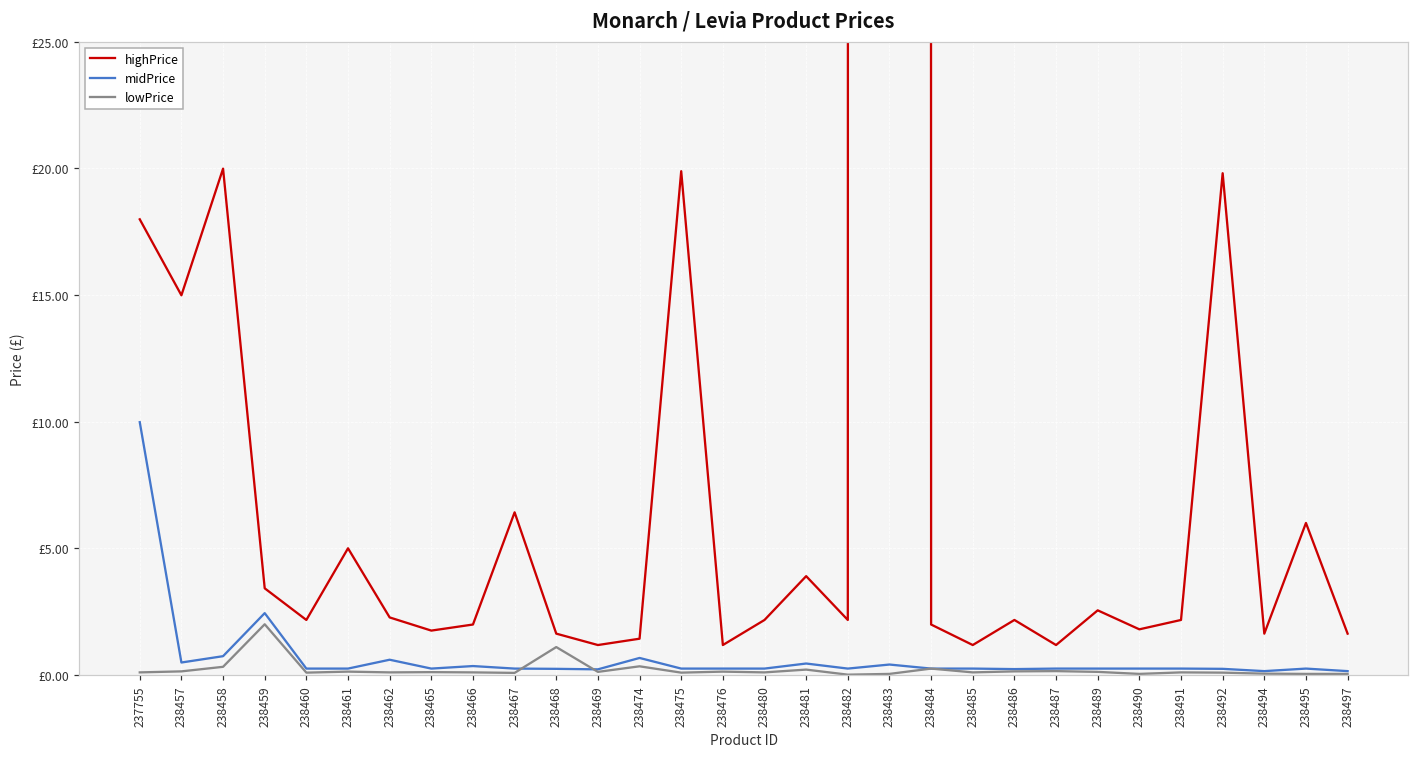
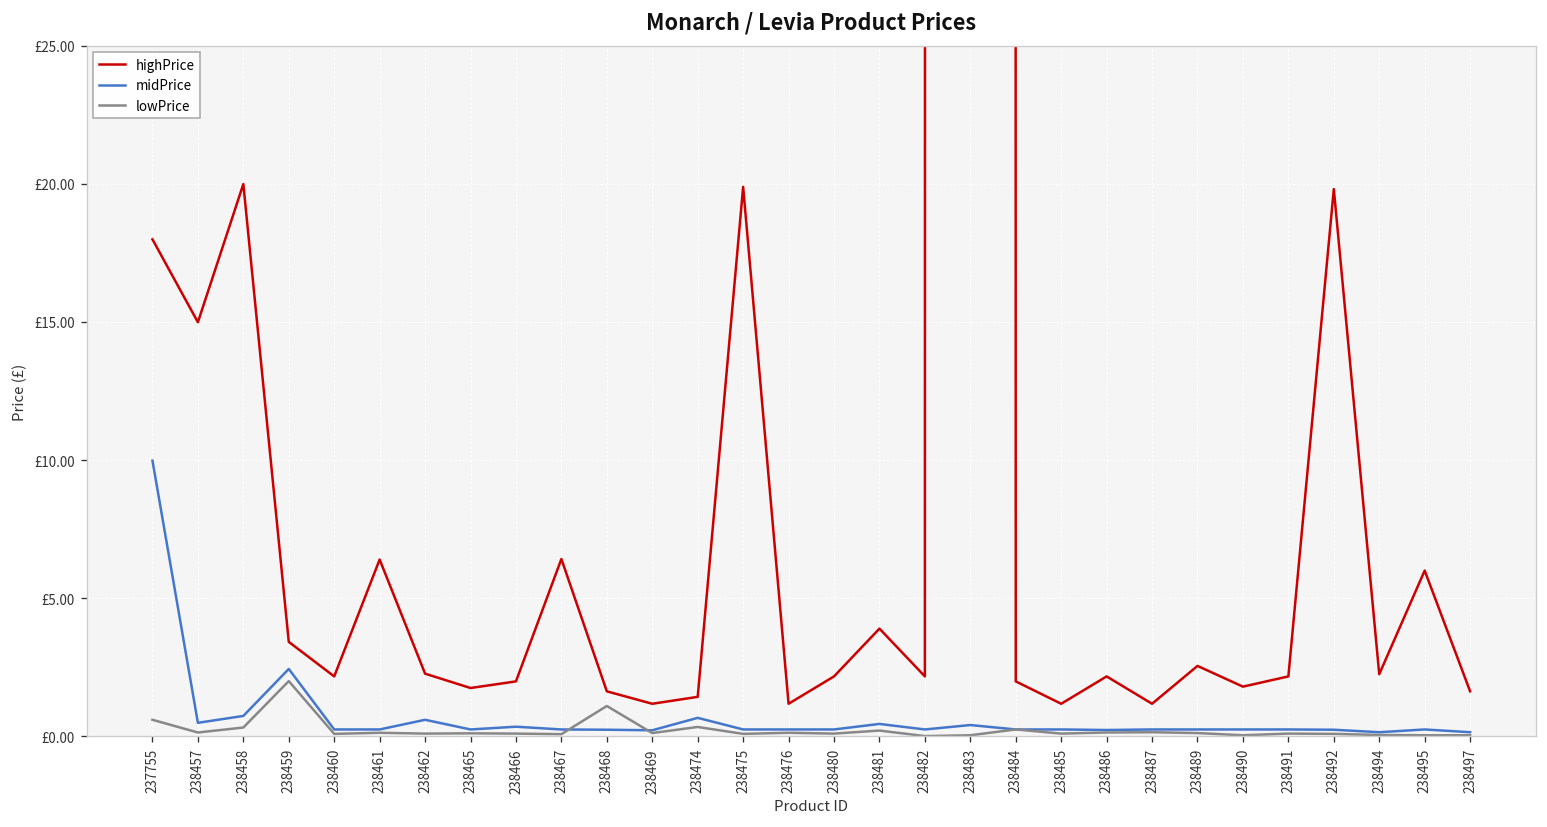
  {
    "highPrice": {
      "237755": "£18.0",
      "238457": "£15.0",
      "238458": "£20.0",
      "238459": "£3.4",
      "238460": "£2.2",
-     "238461": "£5.0",
+     "238461": "£6.4",
      "238462": "£2.3",
      "238465": "£1.8",
      "238466": "£2.0",
      "238467": "£6.4",
      "238468": "£1.6",
      "238469": "£1.2",
      "238474": "£1.4",
      "238475": "£19.9",
      "238476": "£1.2",
      "238480": "£2.2",
      "238481": "£3.9",
      "238482": "£2.2",
      "238484": "£2.0",
      "238485": "£1.2",
      "238486": "£2.2",
      "238487": "£1.2",
      "238489": "£2.6",
      "238490": "£1.8",
      "238491": "£2.2",
      "238492": "£19.8",
-     "238494": "£1.6",
+     "238494": "£2.3",
      "238495": "£6.0",
      "238497": "£1.6"
    },
    "midPrice": {
      "237755": "£10.0",
      "238457": "£0.5",
      "238458": "£0.7",
      "238459": "£2.4",
      "238460": "£0.3",
      "238461": "£0.3",
      "238462": "£0.6",
      "238465": "£0.3",
      "238466": "£0.4",
      "238467": "£0.3",
      "238468": "£0.2",
      "238474": "£0.7",
      "238475": "£0.3",
      "238476": "£0.3",
      "238480": "£0.3",
      "238481": "£0.5",
      "238482": "£0.3",
      "238483": "£0.4",
      "238485": "£0.3",
      "238489": "£0.3",
      "238490": "£0.3",
      "238491": "£0.3",
      "238492": "£0.2",
      "238495": "£0.3",
      "238497": "£0.2"
    },
    "lowPrice": {
-     "237755": "£0.1",
+     "237755": "£0.6",
      "238457": "£0.1",
      "238458": "£0.3",
      "238459": "£2.0",
      "238460": "£0.1",
      "238461": "£0.1",
      "238462": "£0.1",
      "238465": "£0.1",
      "238466": "£0.1",
      "238467": "£0.1",
      "238468": "£1.1",
      "238474": "£0.3",
      "238475": "£0.1",
      "238476": "£0.1",
      "238480": "£0.1",
      "238481": "£0.2",
      "238482": "£0.0",
      "238483": "£0.0",
      "238485": "£0.1",
      "238489": "£0.1",
      "238490": "£0.0",
      "238491": "£0.1",
      "238492": "£0.1",
      "238495": "£0.0",
      "238497": "£0.0"
    }
  }
